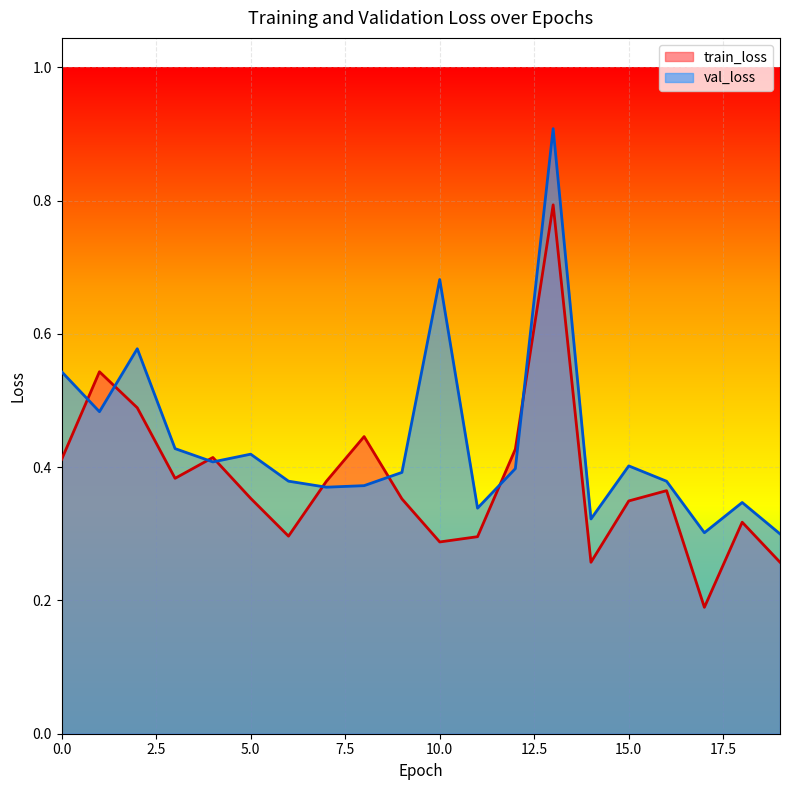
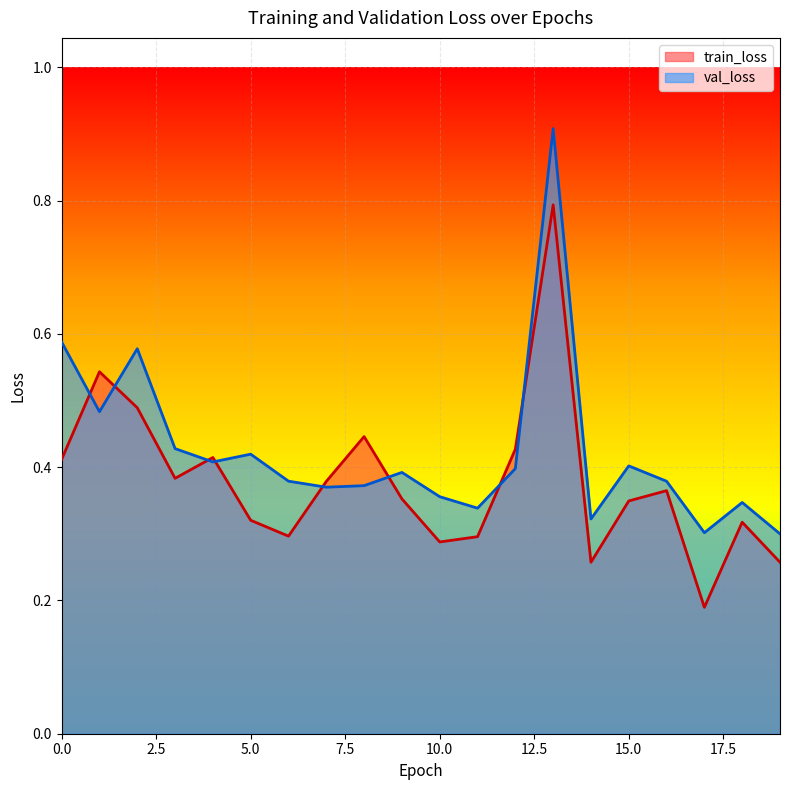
  {
    "train_loss": {
      "0.0": 0.41,
-     "5.0": 0.35,
+     "5.0": 0.32,
      "10.0": 0.29,
      "15.0": 0.35
    },
    "val_loss": {
-     "0.0": 0.54,
+     "0.0": 0.59,
      "5.0": 0.42,
-     "10.0": 0.68,
+     "10.0": 0.36,
      "15.0": 0.40
    }
  }
